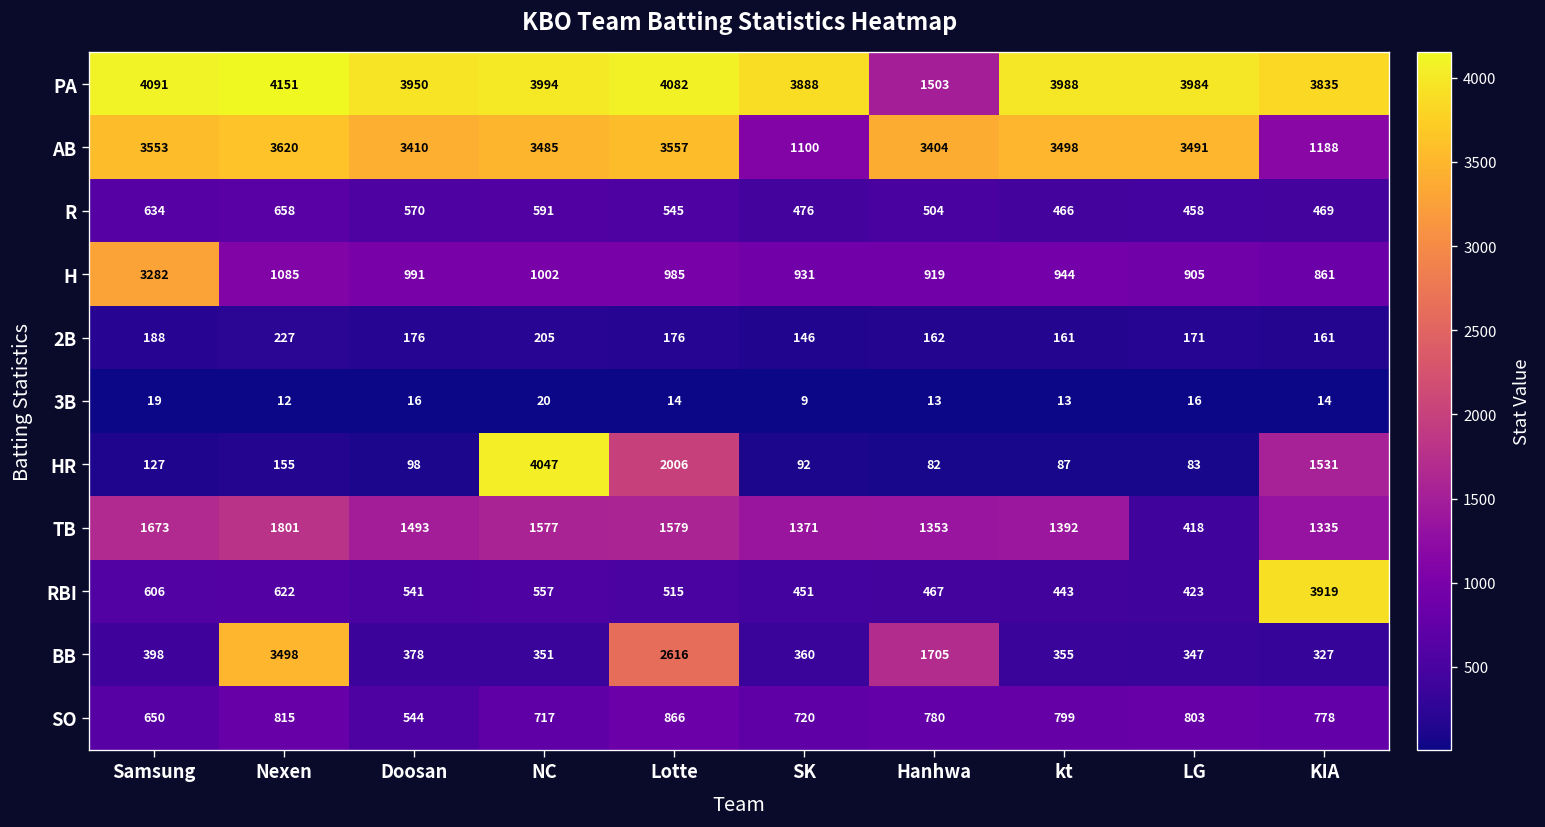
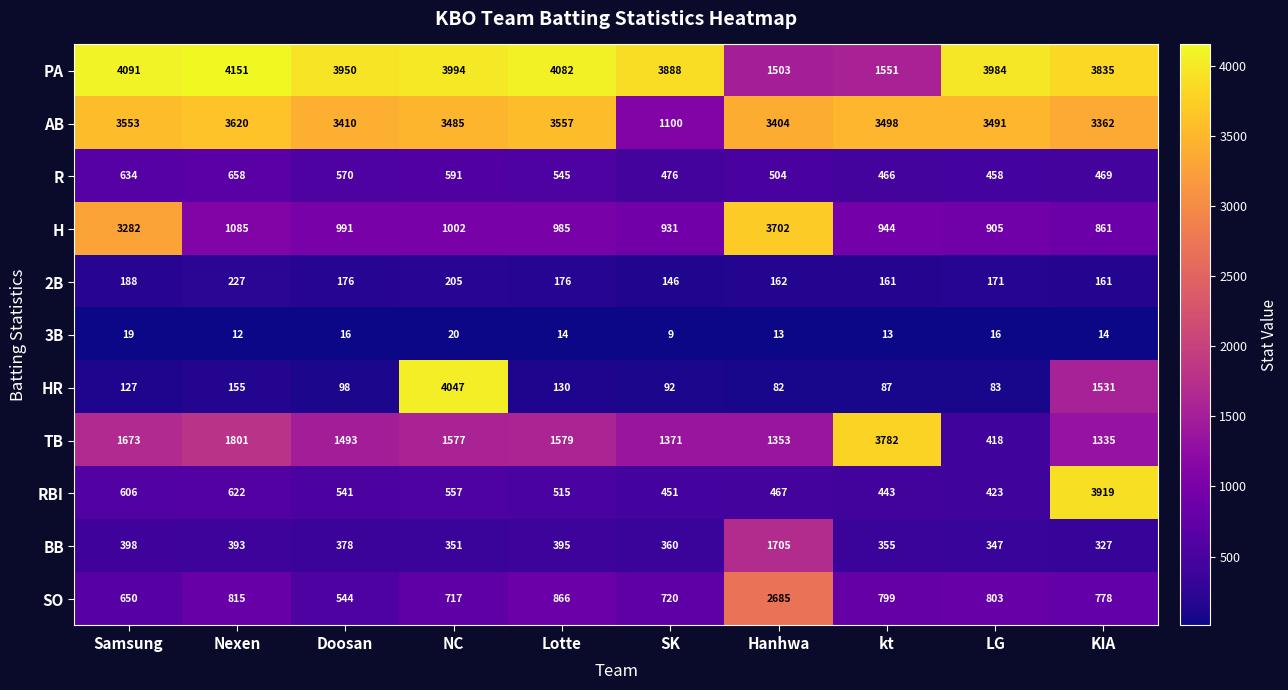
  {
    "PA": {
      "Samsung": 4091,
      "Nexen": 4151,
      "Doosan": 3950,
      "NC": 3994,
      "Lotte": 4082,
      "SK": 3888,
      "Hanhwa": 1503,
-     "kt": 3988,
+     "kt": 1551,
      "LG": 3984,
      "KIA": 3835
    },
    "AB": {
      "Samsung": 3553,
      "Nexen": 3620,
      "Doosan": 3410,
      "NC": 3485,
      "Lotte": 3557,
      "SK": 1100,
      "Hanhwa": 3404,
      "kt": 3498,
      "LG": 3491,
-     "KIA": 1188
+     "KIA": 3362
    },
    "R": {
      "Samsung": 634,
      "Nexen": 658,
      "Doosan": 570,
      "NC": 591,
      "Lotte": 545,
      "SK": 476,
      "Hanhwa": 504,
      "kt": 466,
      "LG": 458,
      "KIA": 469
    },
    "H": {
      "Samsung": 3282,
      "Nexen": 1085,
      "Doosan": 991,
      "NC": 1002,
      "Lotte": 985,
      "SK": 931,
-     "Hanhwa": 919,
+     "Hanhwa": 3702,
      "kt": 944,
      "LG": 905,
      "KIA": 861
    },
    "2B": {
      "Samsung": 188,
      "Nexen": 227,
      "Doosan": 176,
      "NC": 205,
      "Lotte": 176,
      "SK": 146,
      "Hanhwa": 162,
      "kt": 161,
      "LG": 171,
      "KIA": 161
    },
    "3B": {
      "Samsung": 19,
      "Nexen": 12,
      "Doosan": 16,
      "NC": 20,
      "Lotte": 14,
      "SK": 9,
      "Hanhwa": 13,
      "kt": 13,
      "LG": 16,
      "KIA": 14
    },
    "HR": {
      "Samsung": 127,
      "Nexen": 155,
      "Doosan": 98,
      "NC": 4047,
-     "Lotte": 2006,
+     "Lotte": 130,
      "SK": 92,
      "Hanhwa": 82,
      "kt": 87,
      "LG": 83,
      "KIA": 1531
    },
    "TB": {
      "Samsung": 1673,
      "Nexen": 1801,
      "Doosan": 1493,
      "NC": 1577,
      "Lotte": 1579,
      "SK": 1371,
      "Hanhwa": 1353,
-     "kt": 1392,
+     "kt": 3782,
      "LG": 418,
      "KIA": 1335
    },
    "RBI": {
      "Samsung": 606,
      "Nexen": 622,
      "Doosan": 541,
      "NC": 557,
      "Lotte": 515,
      "SK": 451,
      "Hanhwa": 467,
      "kt": 443,
      "LG": 423,
      "KIA": 3919
    },
    "BB": {
      "Samsung": 398,
-     "Nexen": 3498,
+     "Nexen": 393,
      "Doosan": 378,
      "NC": 351,
-     "Lotte": 2616,
+     "Lotte": 395,
      "SK": 360,
      "Hanhwa": 1705,
      "kt": 355,
      "LG": 347,
      "KIA": 327
    },
    "SO": {
      "Samsung": 650,
      "Nexen": 815,
      "Doosan": 544,
      "NC": 717,
      "Lotte": 866,
      "SK": 720,
-     "Hanhwa": 780,
+     "Hanhwa": 2685,
      "kt": 799,
      "LG": 803,
      "KIA": 778
    }
  }
